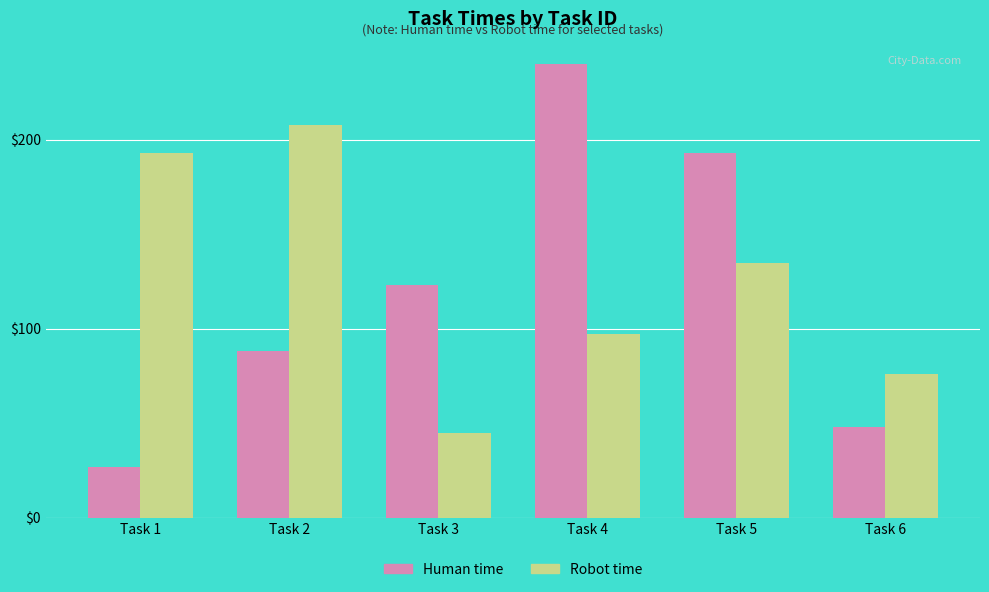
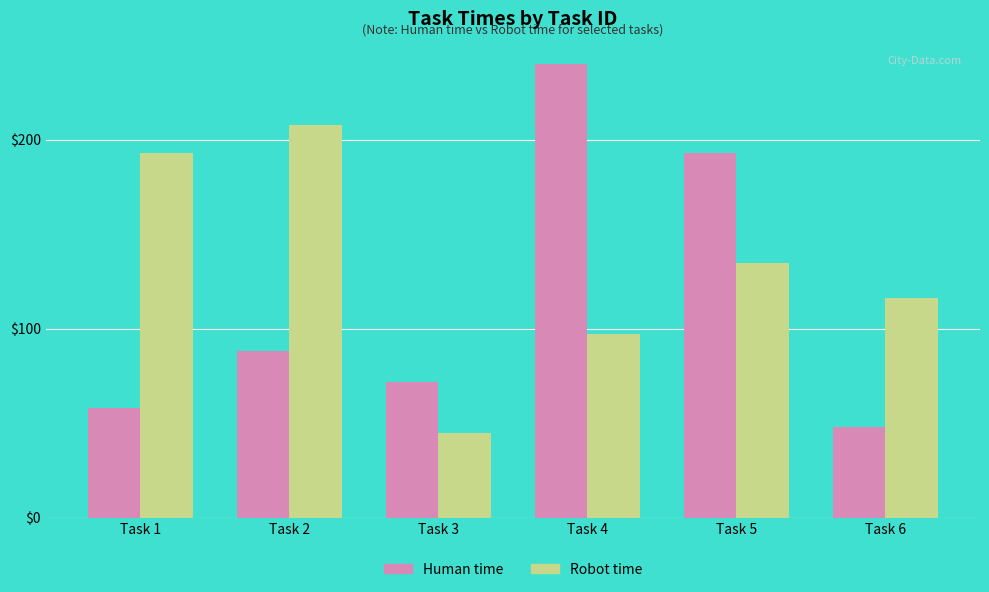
  {
    "Human time": {
-     "Task 1": "$27",
+     "Task 1": "$58",
      "Task 2": "$88",
-     "Task 3": "$123",
+     "Task 3": "$72",
      "Task 4": "$240",
      "Task 5": "$193",
      "Task 6": "$48"
    },
    "Robot time": {
      "Task 1": "$193",
      "Task 2": "$208",
      "Task 3": "$45",
      "Task 4": "$97",
      "Task 5": "$135",
-     "Task 6": "$76"
+     "Task 6": "$116"
    }
  }
